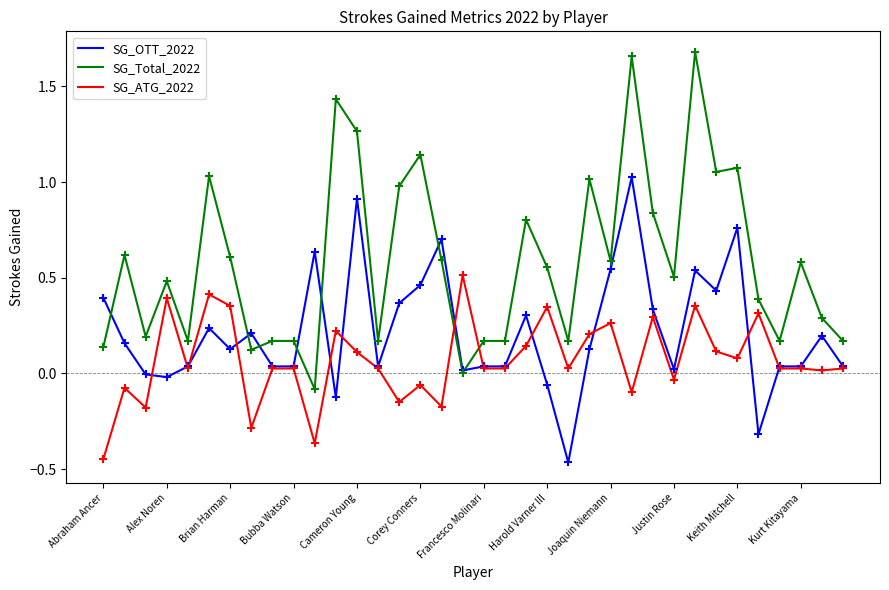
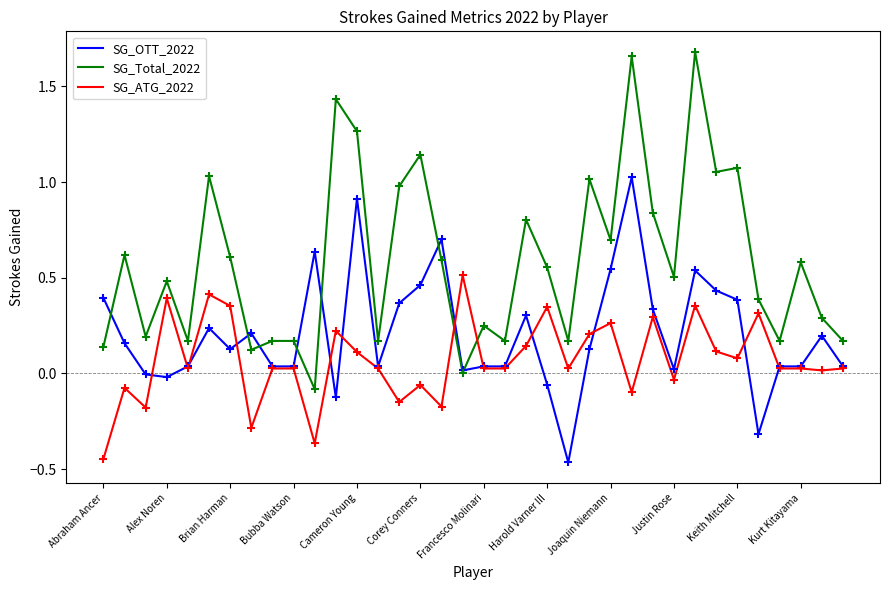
  {
    "SG_OTT_2022": {
      "Abraham Ancer": 0.40,
      "Alex Noren": -0.02,
      "Brian Harman": 0.13,
      "Cameron Young": 0.91,
      "Corey Conners": 0.46,
      "Harold Varner III": -0.06,
      "Joaquin Niemann": 0.55,
      "Justin Rose": 0.02,
-     "Keith Mitchell": 0.76
+     "Keith Mitchell": 0.39
    },
    "SG_Total_2022": {
      "Abraham Ancer": 0.14,
      "Alex Noren": 0.48,
      "Brian Harman": 0.61,
      "Bubba Watson": 0.17,
      "Cameron Young": 1.27,
      "Corey Conners": 1.14,
-     "Francesco Molinari": 0.17,
+     "Francesco Molinari": 0.25,
      "Harold Varner III": 0.55,
-     "Joaquin Niemann": 0.59,
+     "Joaquin Niemann": 0.70,
      "Justin Rose": 0.51,
      "Keith Mitchell": 1.07,
      "Kurt Kitayama": 0.58
    },
    "SG_ATG_2022": {
      "Abraham Ancer": -0.45,
      "Alex Noren": 0.39,
      "Brian Harman": 0.35,
      "Cameron Young": 0.11,
      "Corey Conners": -0.06,
      "Harold Varner III": 0.35,
      "Joaquin Niemann": 0.26,
      "Justin Rose": -0.03,
      "Keith Mitchell": 0.08
    }
  }
